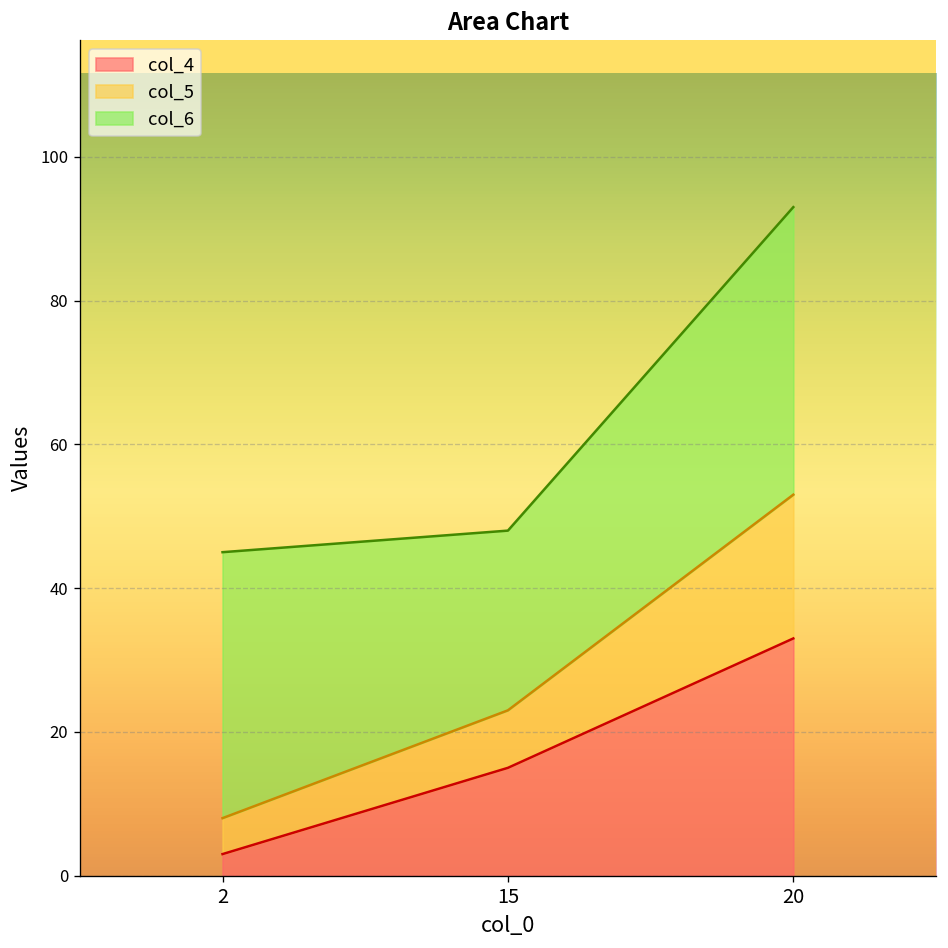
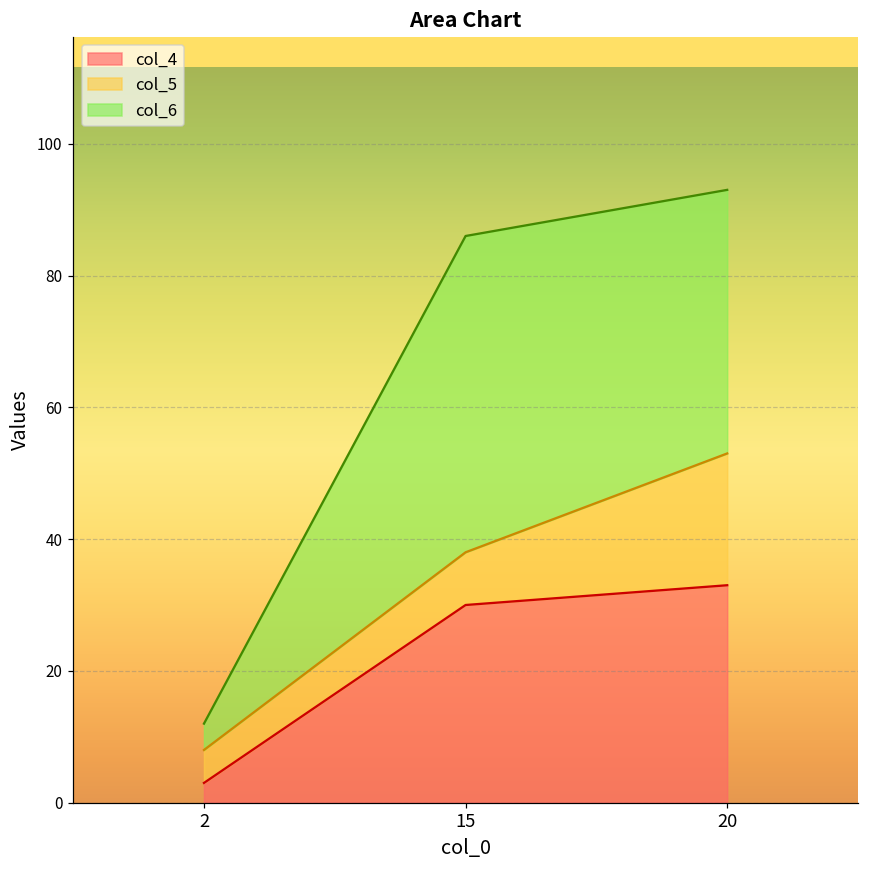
  {
    "col_4": {
      "2": 3,
-     "15": 15,
+     "15": 30,
      "20": 33
    },
    "col_5": {
      "2": 5,
      "15": 8,
      "20": 20
    },
    "col_6": {
-     "2": 37,
-     "15": 25,
+     "2": 4,
+     "15": 48,
      "20": 40
    }
  }
